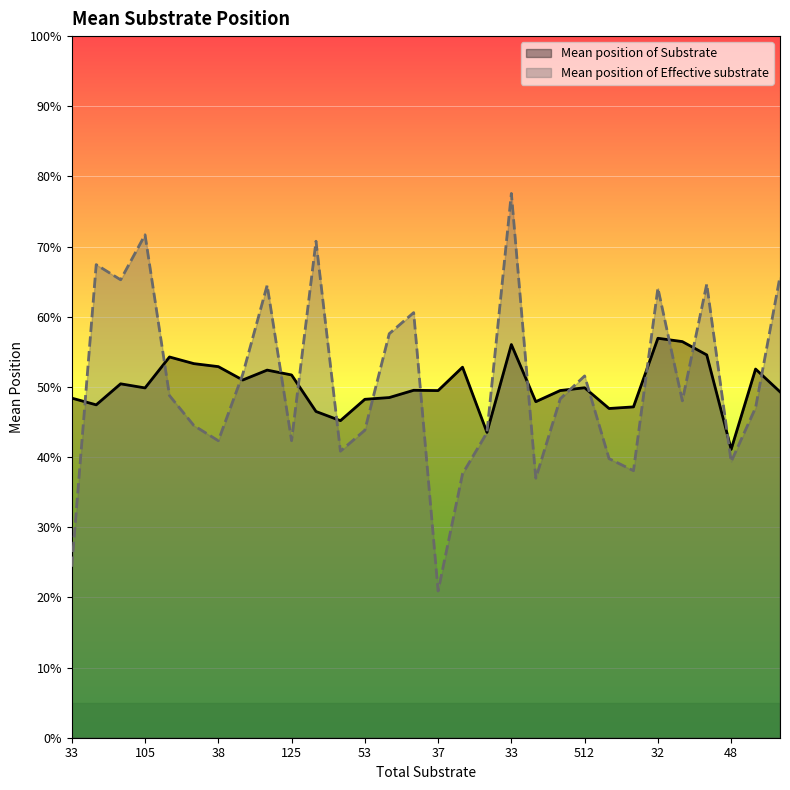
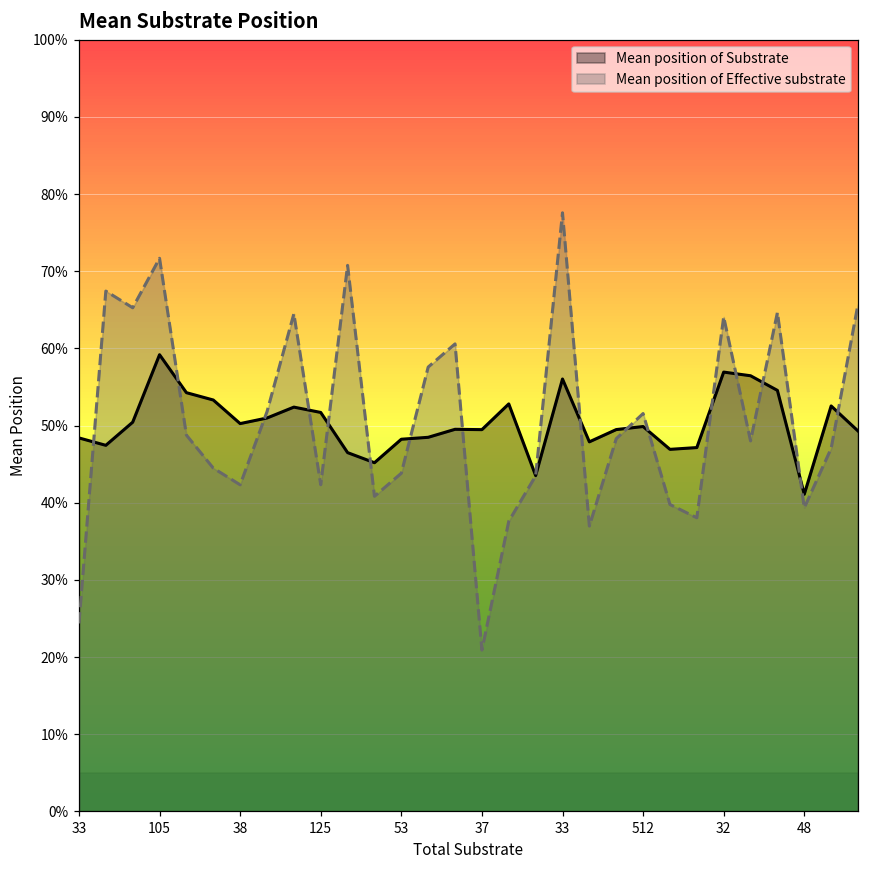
  {
    "Mean position of Substrate": {
-     "105": "50%",
-     "38": "53%",
+     "105": "59%",
+     "38": "50%",
      "125": "52%",
      "53": "48%",
      "37": "49%",
      "512": "50%",
      "32": "57%",
      "48": "41%"
    },
    "Mean position of Effective substrate": {
      "105": "72%",
      "38": "42%",
      "125": "42%",
      "53": "44%",
      "37": "21%",
      "512": "52%",
      "32": "64%",
      "48": "39%"
    }
  }
